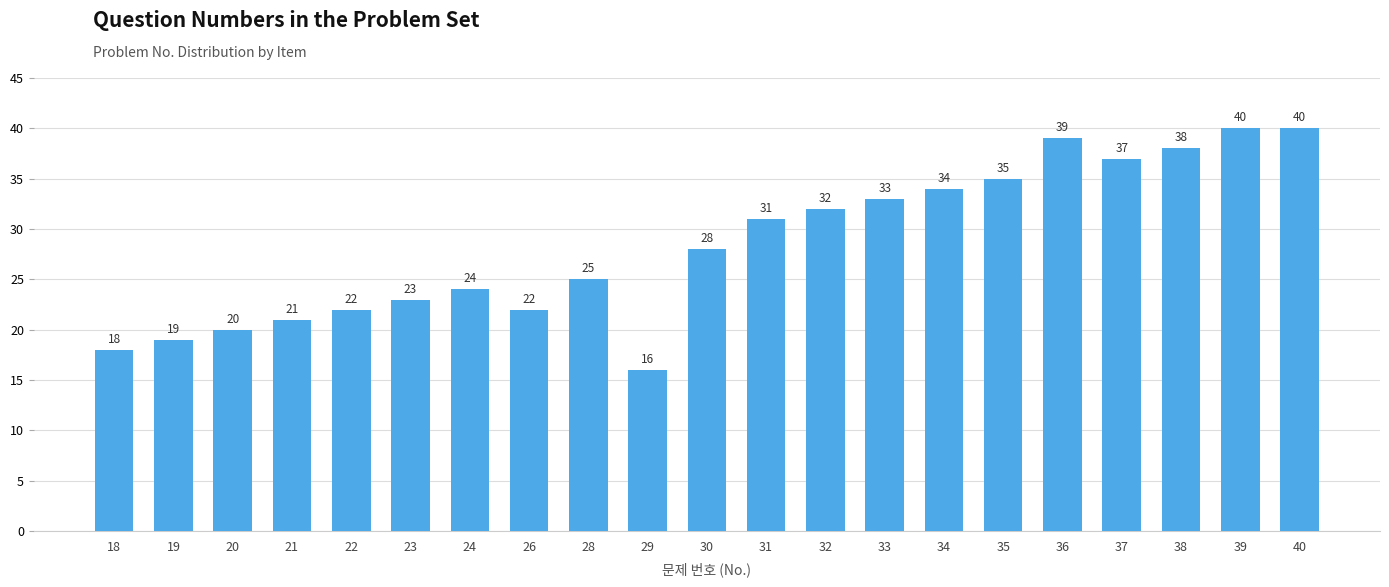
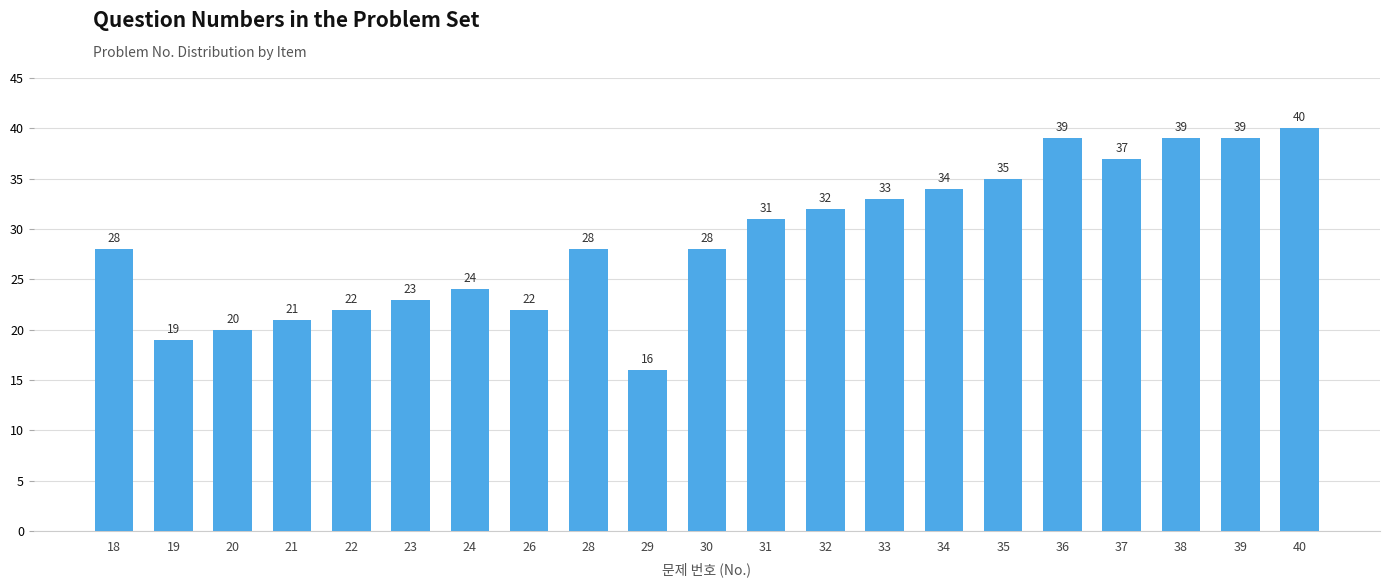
  {
-   "18": 18,
+   "18": 28,
    "19": 19,
    "20": 20,
    "21": 21,
    "22": 22,
    "23": 23,
    "24": 24,
    "26": 22,
-   "28": 25,
+   "28": 28,
    "29": 16,
    "30": 28,
    "31": 31,
    "32": 32,
    "33": 33,
    "34": 34,
    "35": 35,
    "36": 39,
    "37": 37,
-   "38": 38,
-   "39": 40,
+   "38": 39,
+   "39": 39,
    "40": 40
  }
